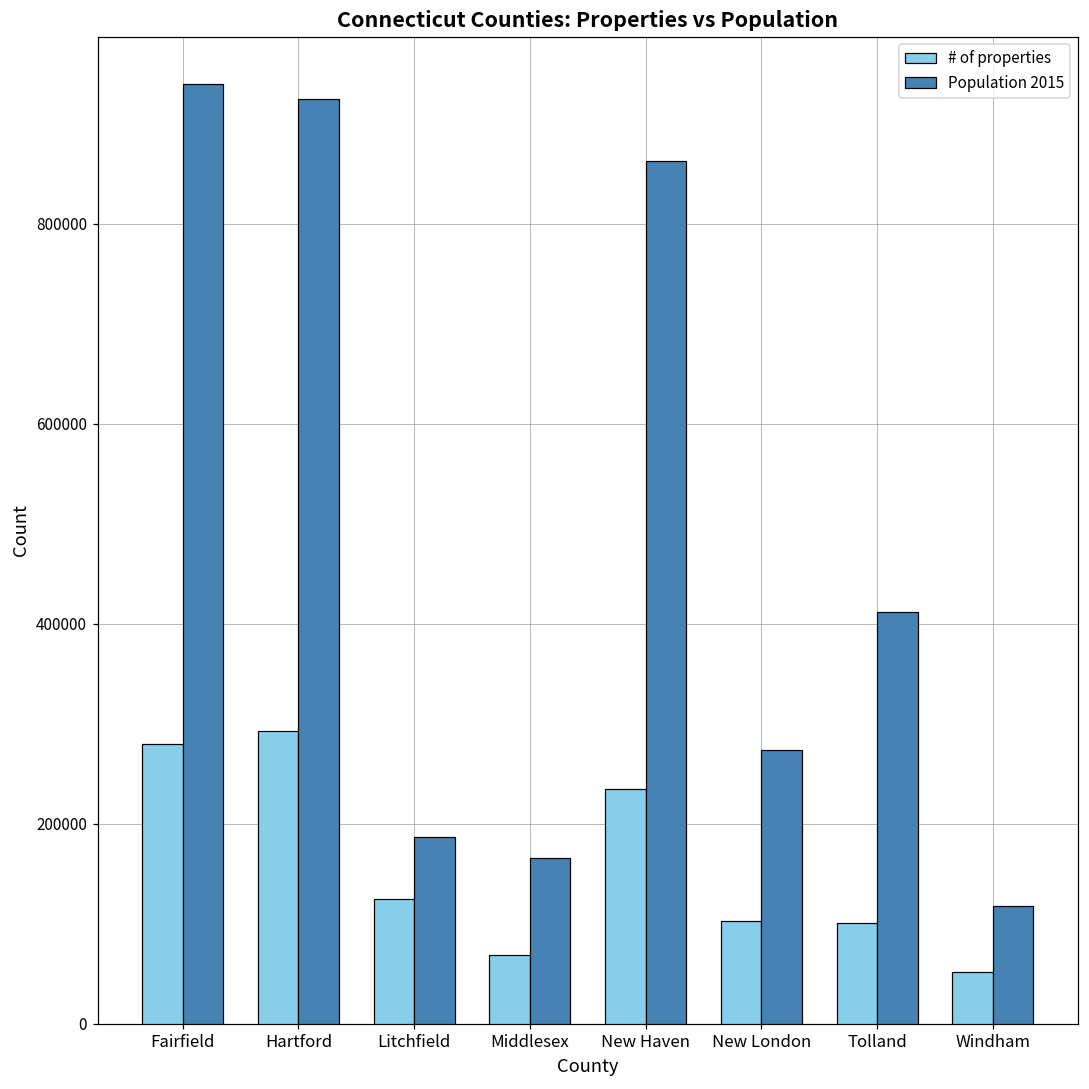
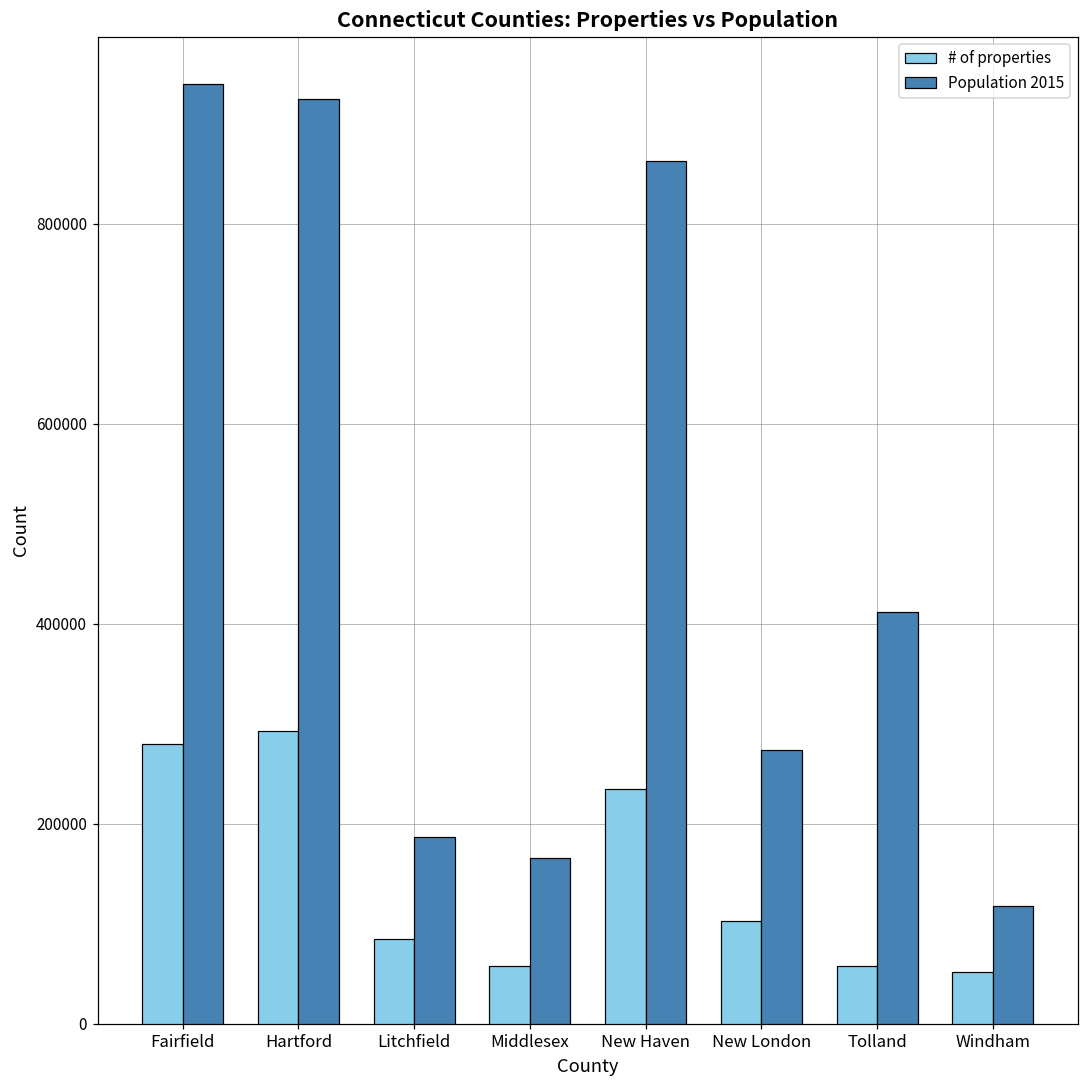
  {
    "# of properties": {
      "Fairfield": 280000,
      "Hartford": 290000,
-     "Litchfield": 120000,
-     "Middlesex": 70000,
+     "Litchfield": 80000,
+     "Middlesex": 60000,
      "New Haven": 230000,
      "New London": 100000,
-     "Tolland": 100000,
+     "Tolland": 60000,
      "Windham": 50000
    },
    "Population 2015": {
      "Fairfield": 940000,
      "Hartford": 920000,
      "Litchfield": 190000,
      "Middlesex": 170000,
      "New Haven": 860000,
      "New London": 270000,
      "Tolland": 410000,
      "Windham": 120000
    }
  }
